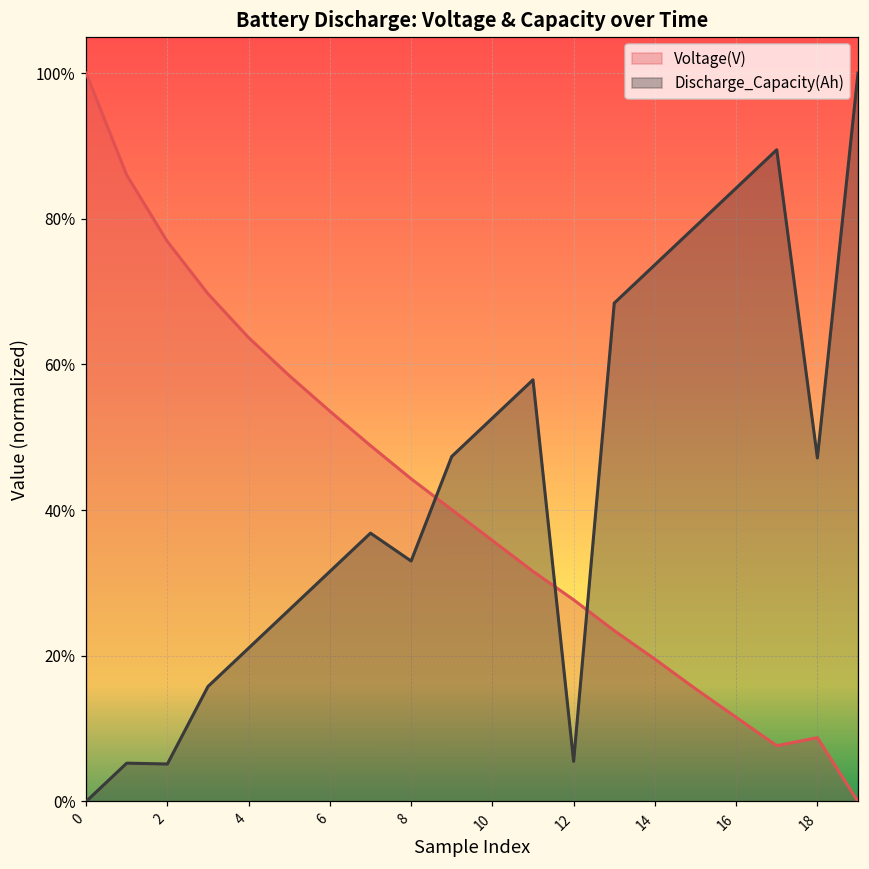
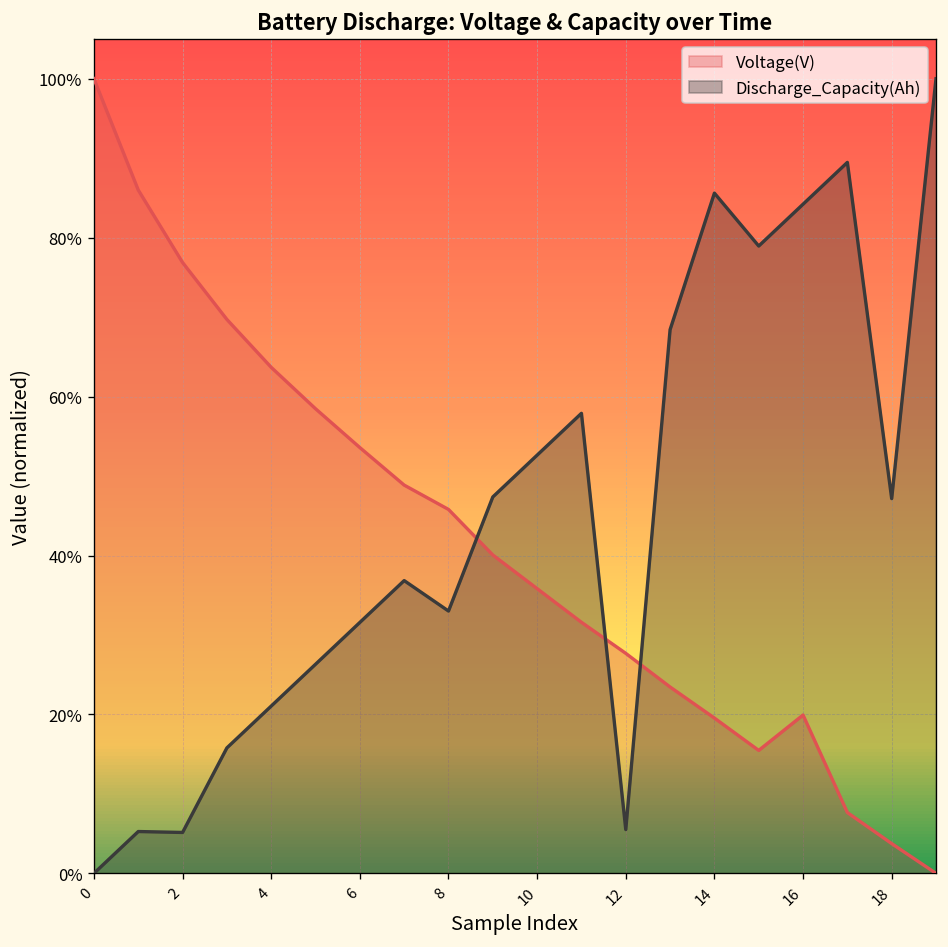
  {
    "Voltage(V)": {
      "0": "100%",
      "2": "77%",
      "4": "64%",
      "6": "54%",
-     "8": "44%",
+     "8": "46%",
      "10": "36%",
      "12": "28%",
      "14": "20%",
-     "16": "12%",
-     "18": "9%"
+     "16": "20%",
+     "18": "4%"
    },
    "Discharge_Capacity(Ah)": {
      "0": "0%",
      "2": "5%",
      "4": "21%",
      "6": "32%",
      "8": "33%",
      "10": "53%",
      "12": "6%",
-     "14": "74%",
+     "14": "86%",
      "16": "84%",
      "18": "47%"
    }
  }
